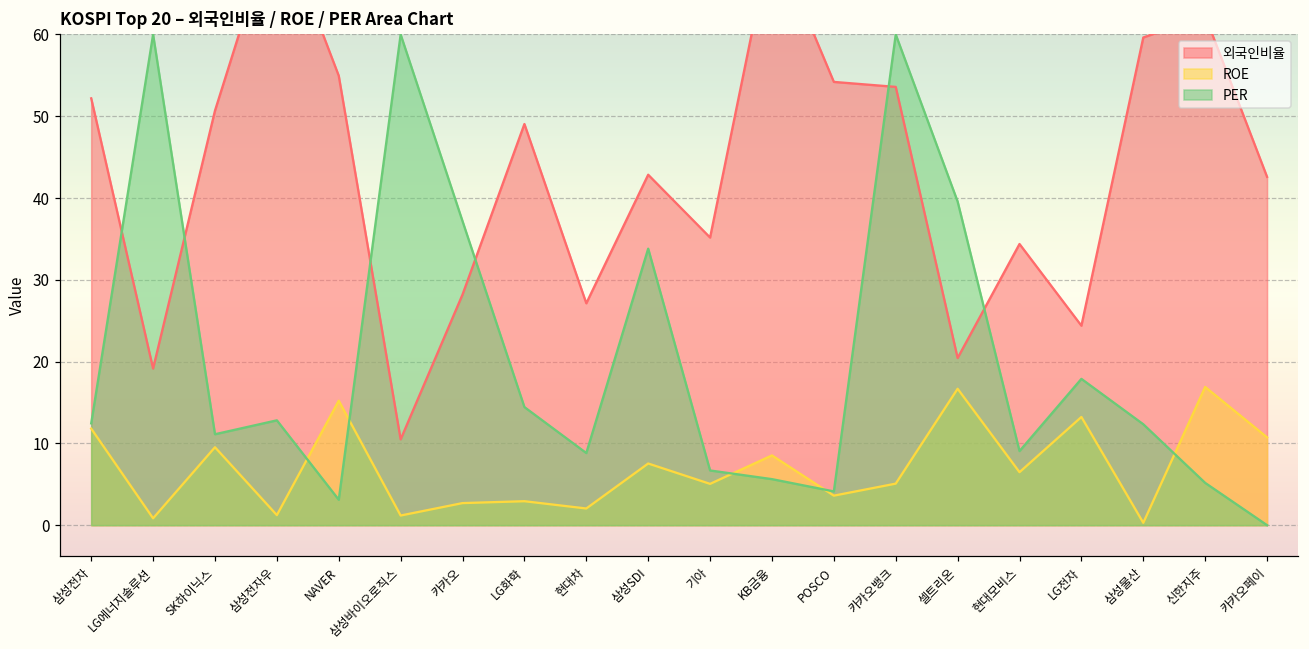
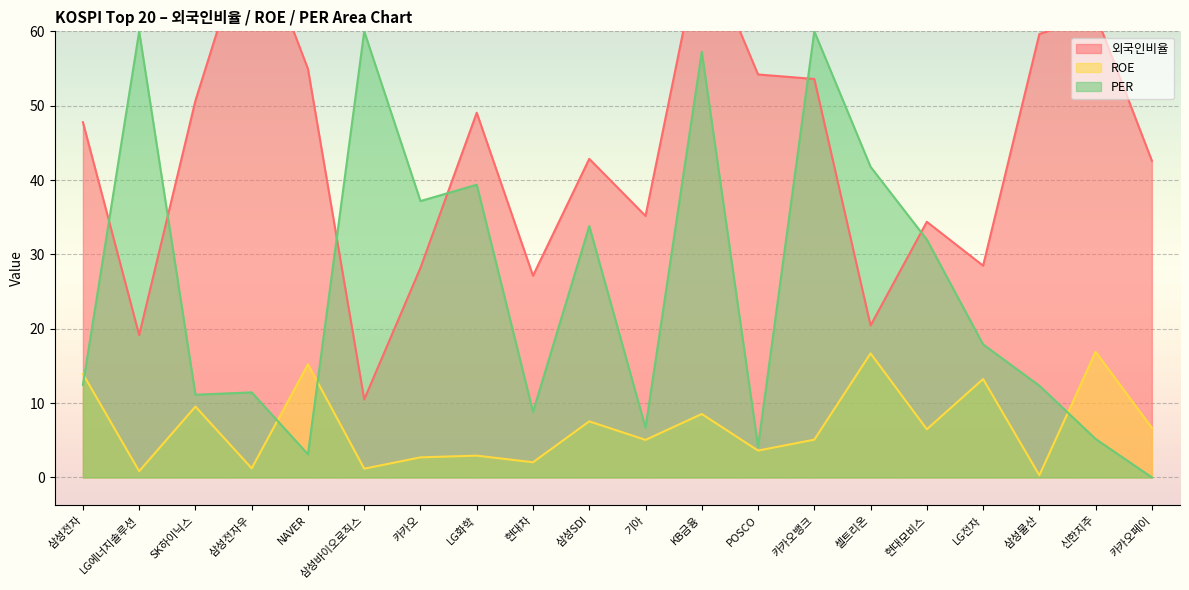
  {
    "외국인비율": {
-     "삼성전자": 52,
+     "삼성전자": 48,
      "LG에너지솔루션": 19,
      "SK하이닉스": 51,
      "NAVER": 55,
      "삼성바이오로직스": 10,
      "카카오": 28,
      "LG화학": 49,
      "현대차": 27,
      "삼성SDI": 43,
      "기아": 35,
      "POSCO": 54,
      "카카오뱅크": 54,
      "셀트리온": 20,
      "현대모비스": 34,
-     "LG전자": 24,
+     "LG전자": 28,
      "삼성물산": 60,
      "카카오페이": 43
    },
    "ROE": {
-     "삼성전자": 12,
+     "삼성전자": 14,
      "LG에너지솔루션": 1,
      "SK하이닉스": 10,
      "삼성전자우": 1,
      "NAVER": 15,
      "삼성바이오로직스": 1,
      "카카오": 3,
      "LG화학": 3,
      "현대차": 2,
      "삼성SDI": 8,
      "기아": 5,
      "KB금융": 9,
      "POSCO": 4,
      "카카오뱅크": 5,
      "셀트리온": 17,
      "현대모비스": 6,
      "LG전자": 13,
      "삼성물산": 0,
      "신한지주": 17,
-     "카카오페이": 11
+     "카카오페이": 7
    },
    "PER": {
      "삼성전자": 12,
      "LG에너지솔루션": 60,
      "SK하이닉스": 11,
-     "삼성전자우": 13,
+     "삼성전자우": 11,
      "NAVER": 3,
      "삼성바이오로직스": 60,
      "카카오": 37,
-     "LG화학": 14,
+     "LG화학": 39,
      "현대차": 9,
      "삼성SDI": 34,
      "기아": 7,
-     "KB금융": 6,
+     "KB금융": 57,
      "POSCO": 4,
      "카카오뱅크": 60,
-     "셀트리온": 40,
-     "현대모비스": 9,
+     "셀트리온": 42,
+     "현대모비스": 32,
      "LG전자": 18,
      "삼성물산": 12,
      "신한지주": 5,
      "카카오페이": 0
    }
  }
